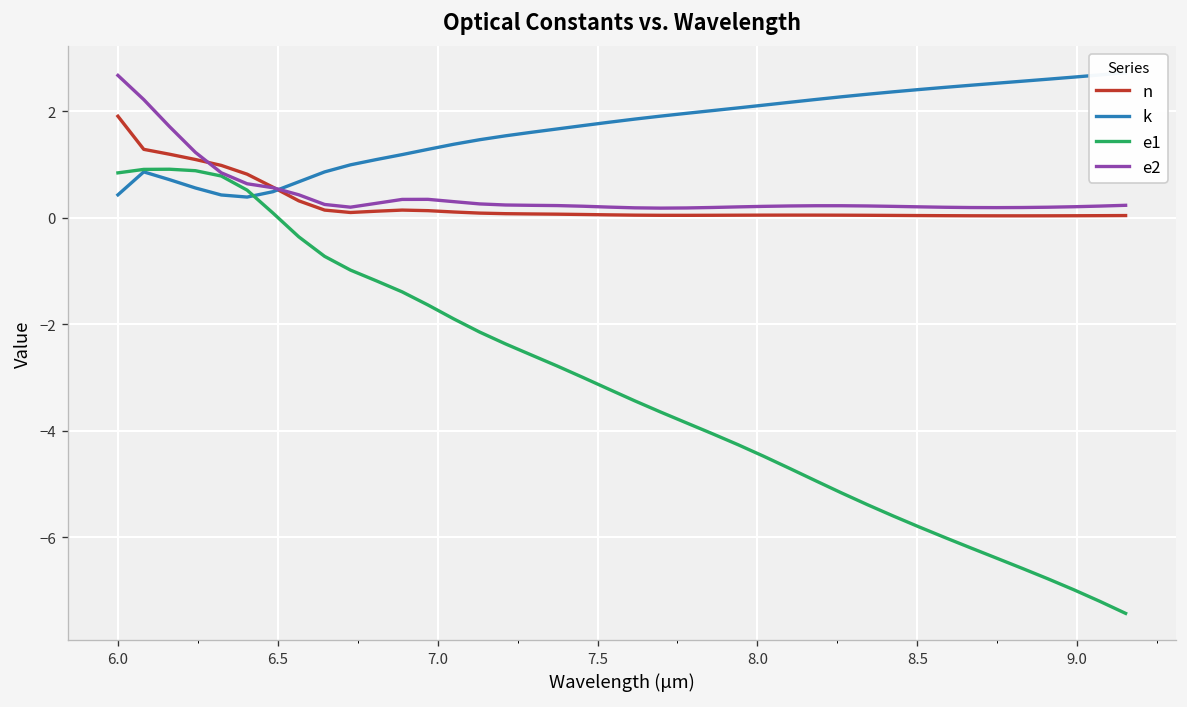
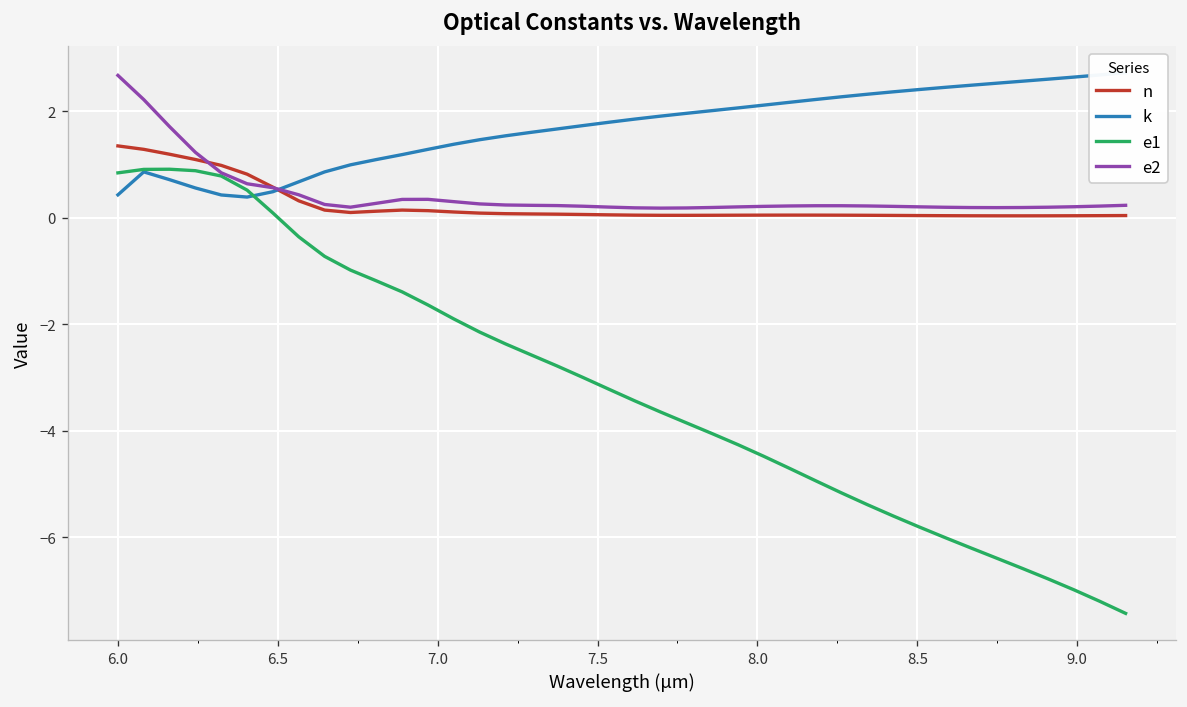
  {
    "n": {
-     "6.0": 1.9
+     "6.0": 1.4
    },
    "k": {
      "6.0": 0.4
    },
    "e1": {
      "6.0": 0.8
    },
    "e2": {
      "6.0": 2.7
    }
  }
